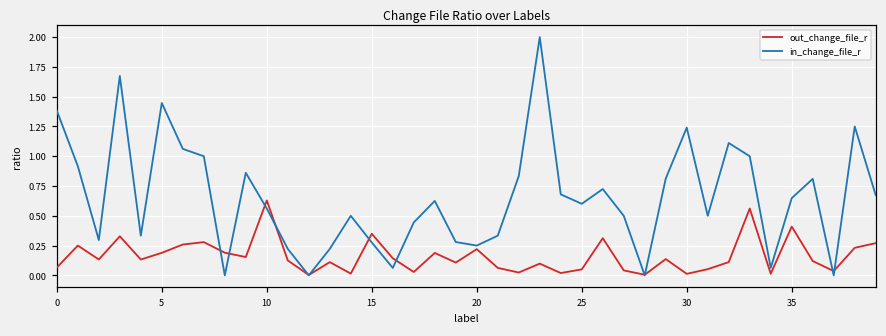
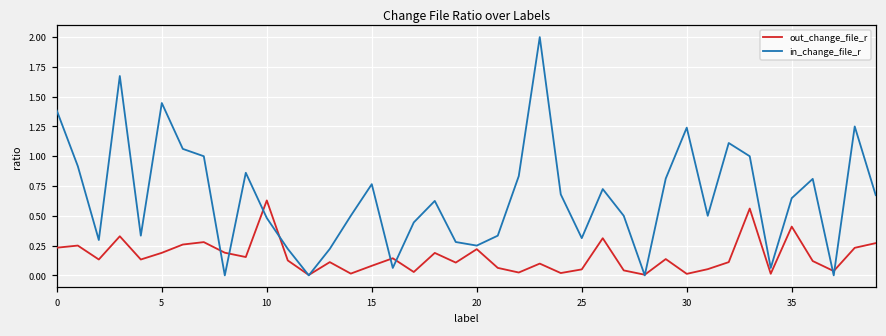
  {
    "out_change_file_r": {
-     "0": 0.07,
+     "0": 0.23,
      "5": 0.19,
      "10": 0.63,
-     "15": 0.35,
+     "15": 0.08,
      "20": 0.22,
      "25": 0.05,
      "30": 0.01,
      "35": 0.41
    },
    "in_change_file_r": {
      "0": 1.38,
      "5": 1.45,
-     "10": 0.56,
-     "15": 0.28,
+     "10": 0.48,
+     "15": 0.77,
      "20": 0.25,
-     "25": 0.60,
+     "25": 0.31,
      "30": 1.24,
      "35": 0.65
    }
  }
